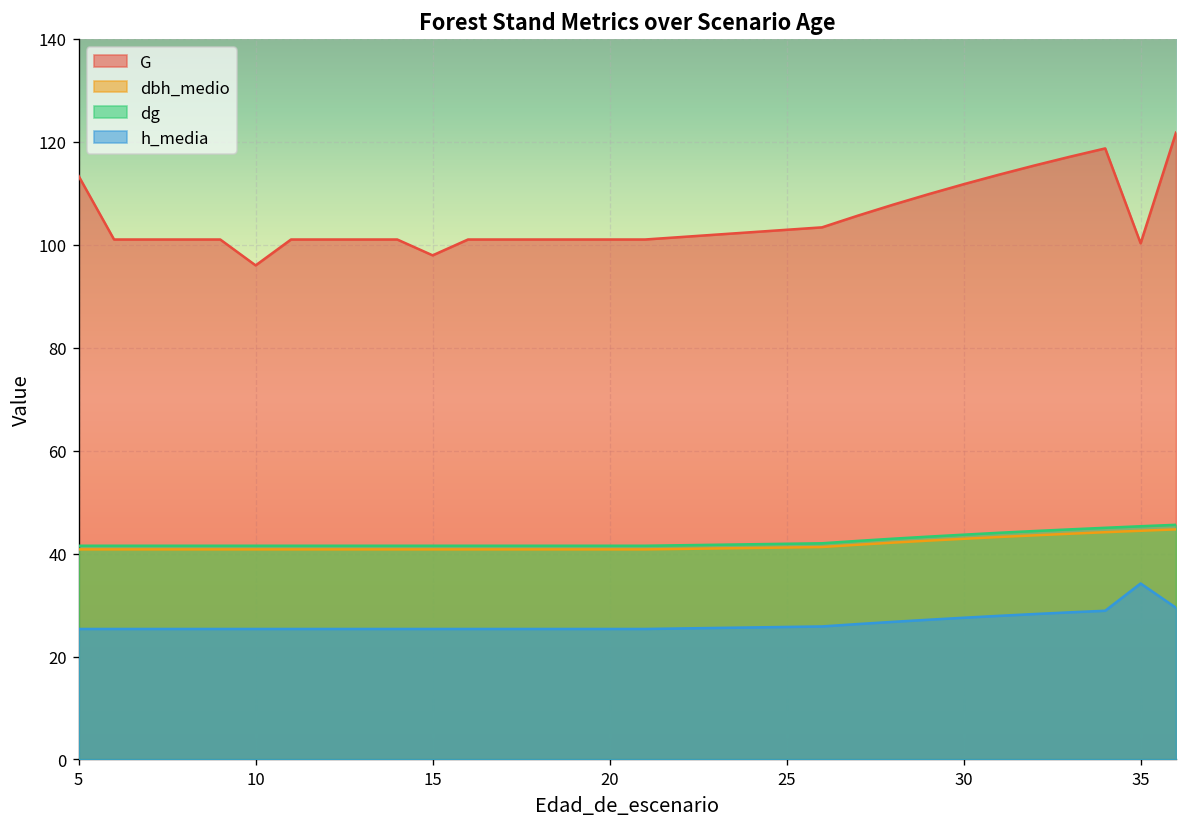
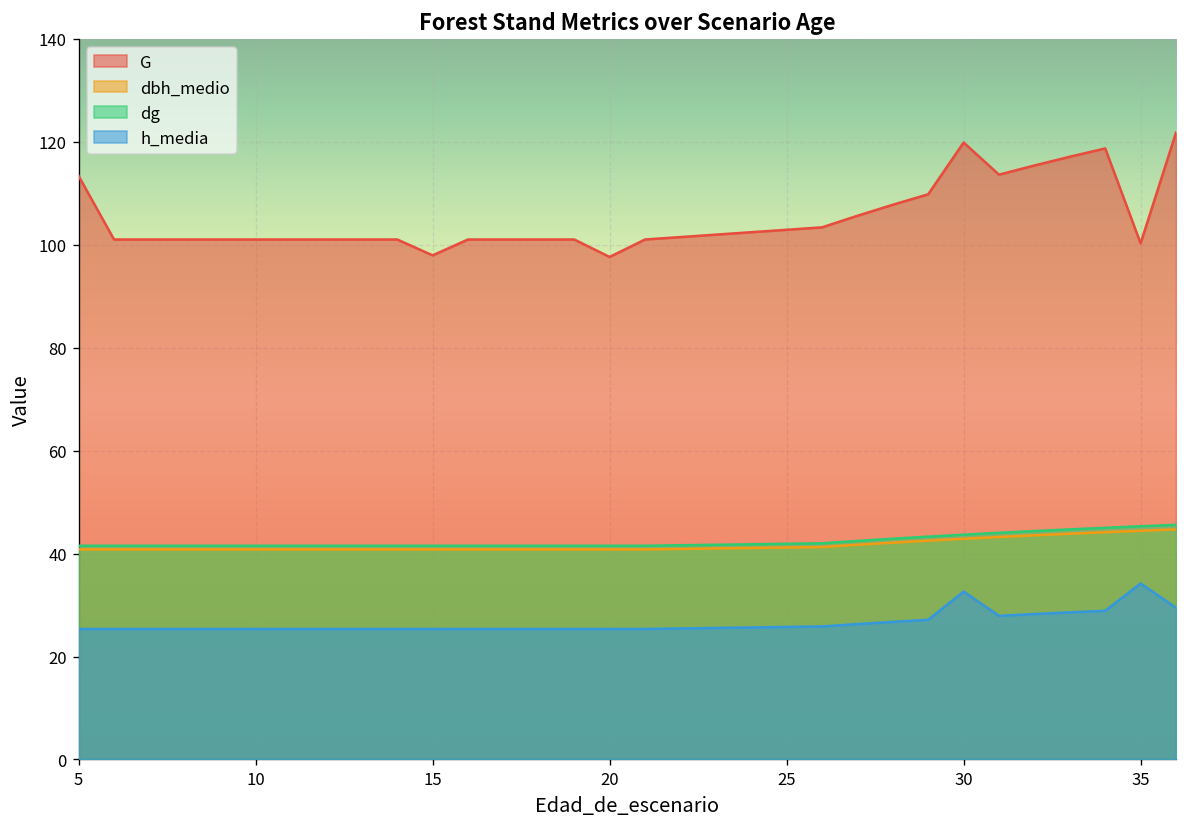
  {
    "G": {
      "5": 113,
-     "10": 96,
+     "10": 101,
      "15": 98,
-     "20": 101,
-     "30": 112,
+     "20": 98,
+     "30": 120,
      "35": 100
    },
    "dbh_medio": {
      "5": 41,
      "10": 41,
      "15": 41,
      "20": 41,
      "30": 43,
      "35": 44
    },
    "dg": {
      "5": 42,
      "10": 42,
      "15": 42,
      "20": 42,
      "30": 44,
      "35": 45
    },
    "h_media": {
      "5": 25,
      "10": 25,
      "15": 25,
      "20": 25,
-     "30": 28,
+     "30": 33,
      "35": 34
    }
  }
